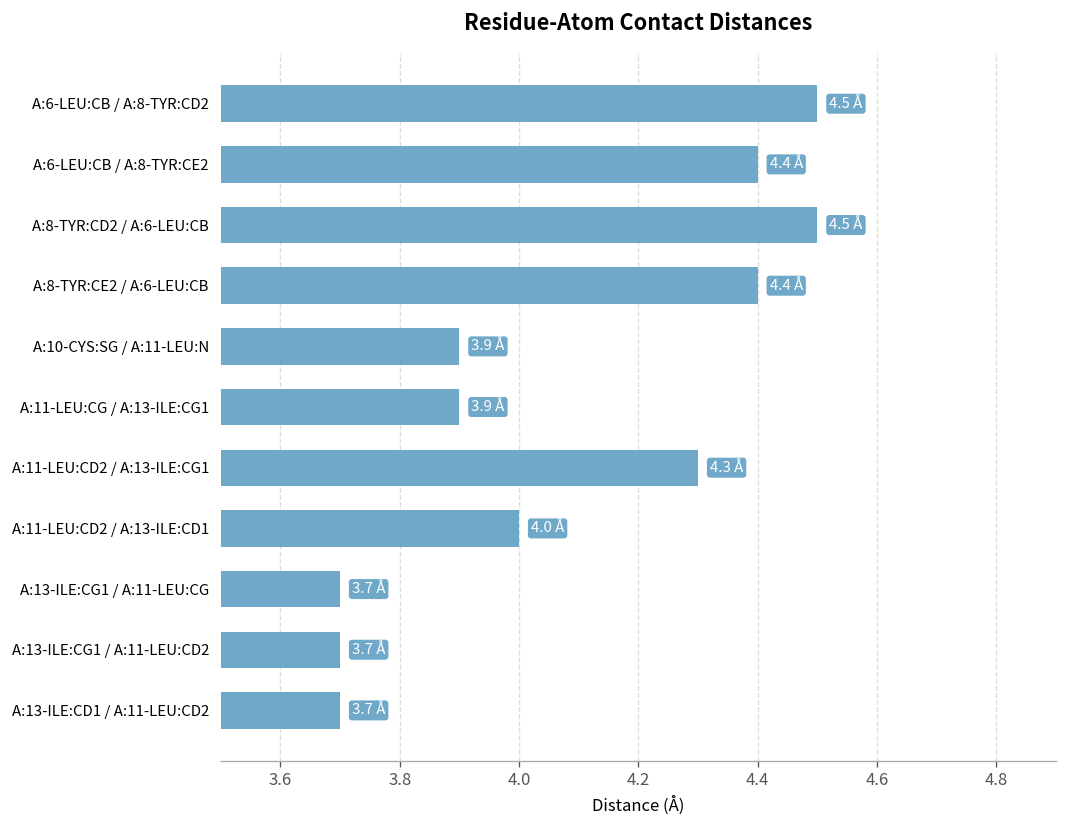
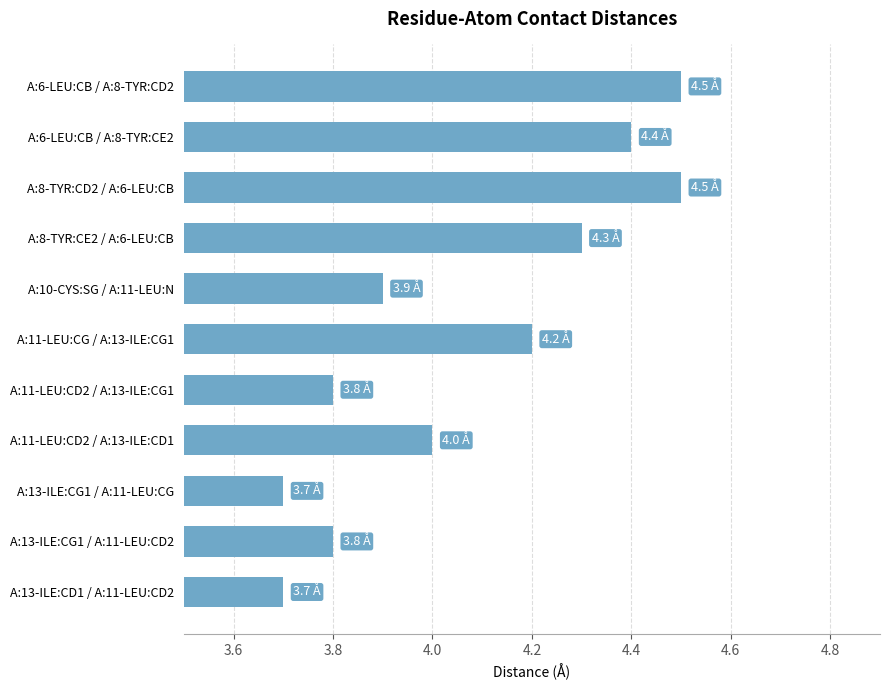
  {
-   "A:8-TYR:CE2 / A:6-LEU:CB": 4.4,
-   "A:11-LEU:CG / A:13-ILE:CG1": 3.9,
-   "A:11-LEU:CD2 / A:13-ILE:CG1": 4.3,
-   "A:13-ILE:CG1 / A:11-LEU:CD2": 3.7
+   "A:8-TYR:CE2 / A:6-LEU:CB": 4.3,
+   "A:11-LEU:CG / A:13-ILE:CG1": 4.2,
+   "A:11-LEU:CD2 / A:13-ILE:CG1": 3.8,
+   "A:13-ILE:CG1 / A:11-LEU:CD2": 3.8
  }
